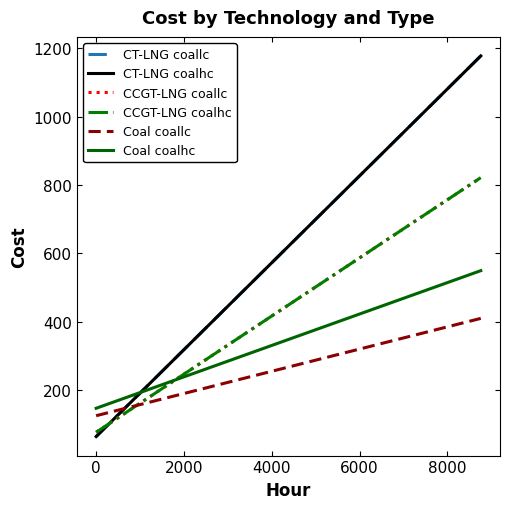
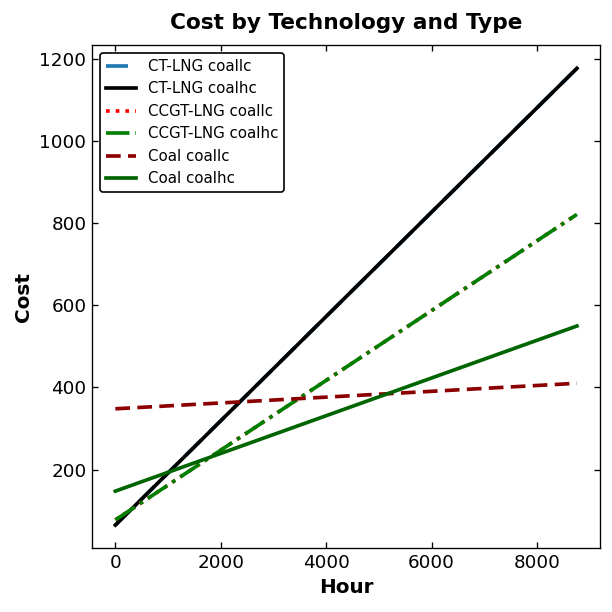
  {
    "CT-LNG coalhc": {
      "0": 70
    },
    "Coal coallc": {
-     "0": 130
+     "0": 350
    }
  }
